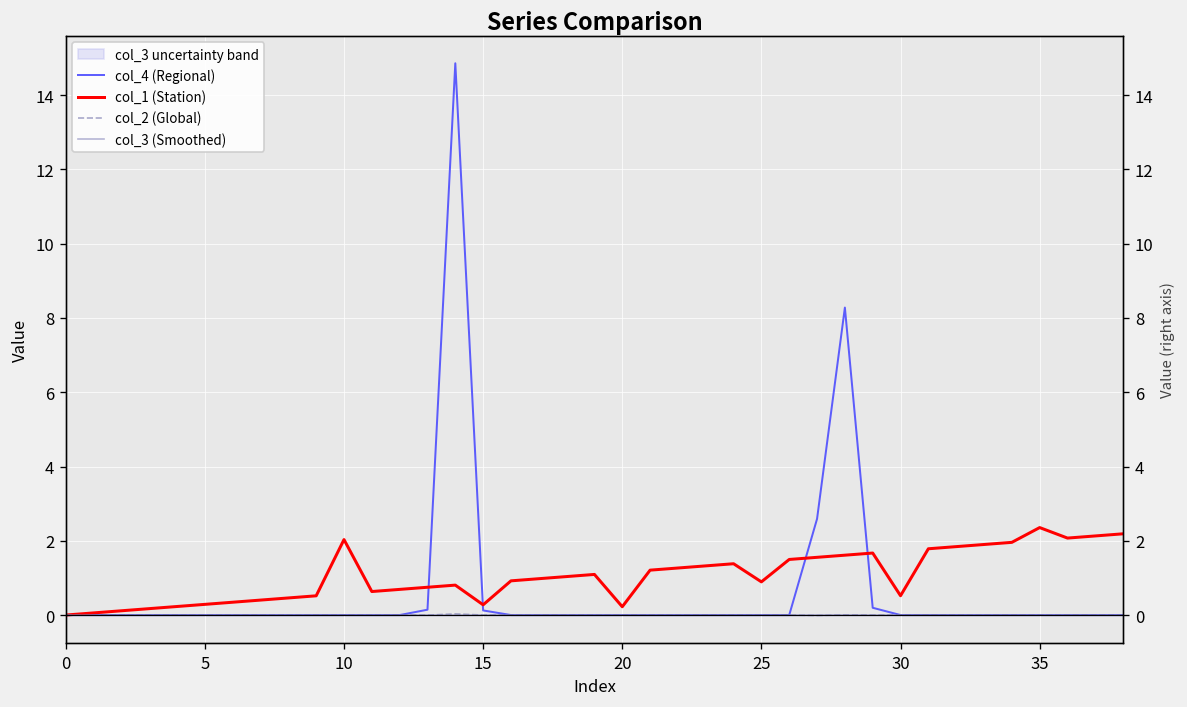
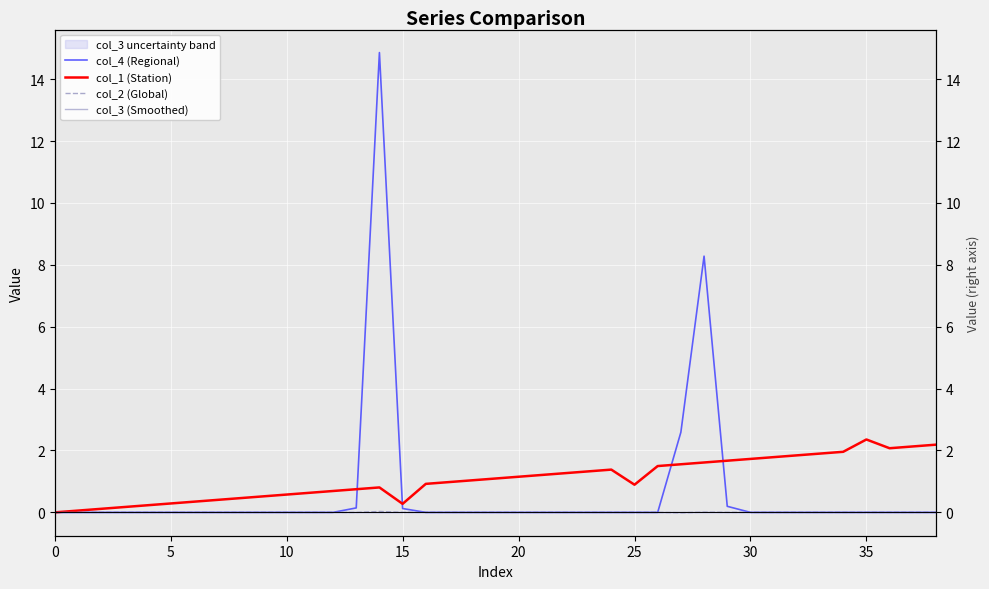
  {
    "col_4 (Regional)": {
      "15": 0.1
    },
    "col_1 (Station)": {
      "5": 0.3,
-     "10": 2.0,
+     "10": 0.6,
      "15": 0.3,
-     "20": 0.2,
+     "20": 1.2,
      "25": 0.9,
-     "30": 0.5,
+     "30": 1.7,
      "35": 2.4
    }
  }
